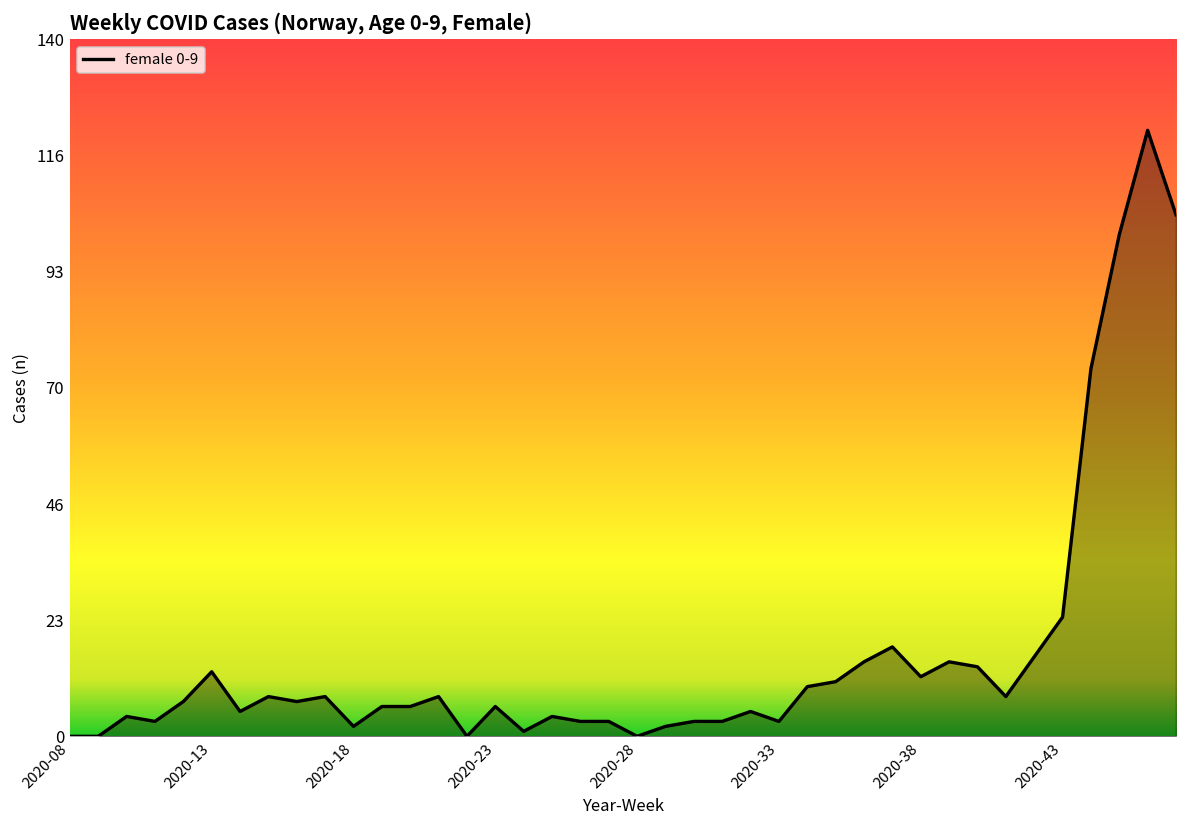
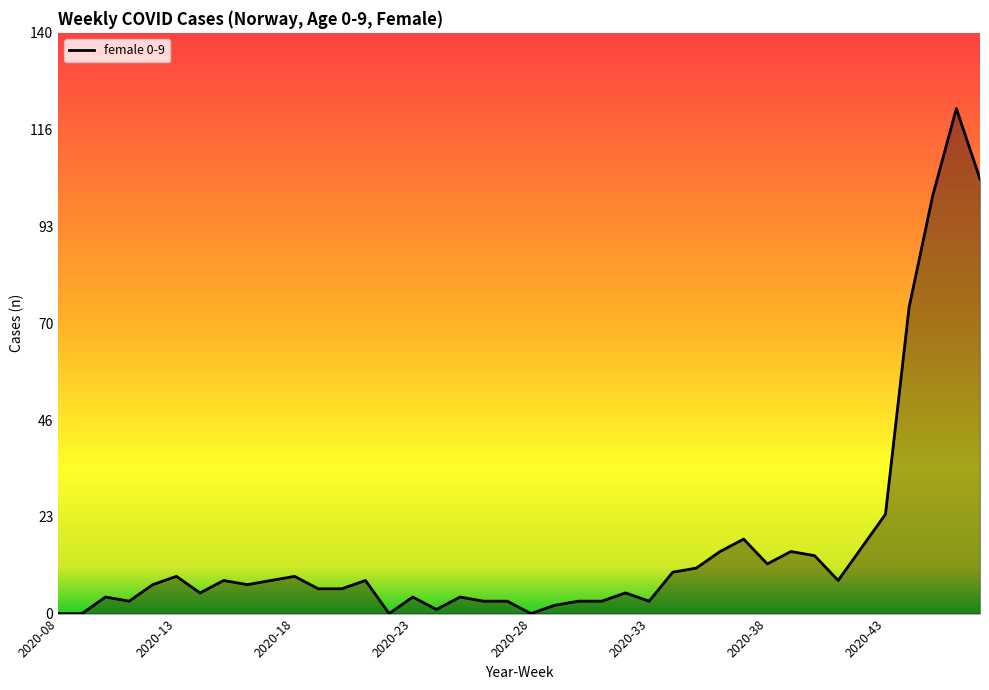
  {
    "2020-08": 0,
-   "2020-13": 13,
-   "2020-18": 2,
-   "2020-23": 6,
+   "2020-13": 9,
+   "2020-18": 9,
+   "2020-23": 4,
    "2020-28": 0,
    "2020-33": 3,
    "2020-38": 12,
    "2020-43": 24
  }
